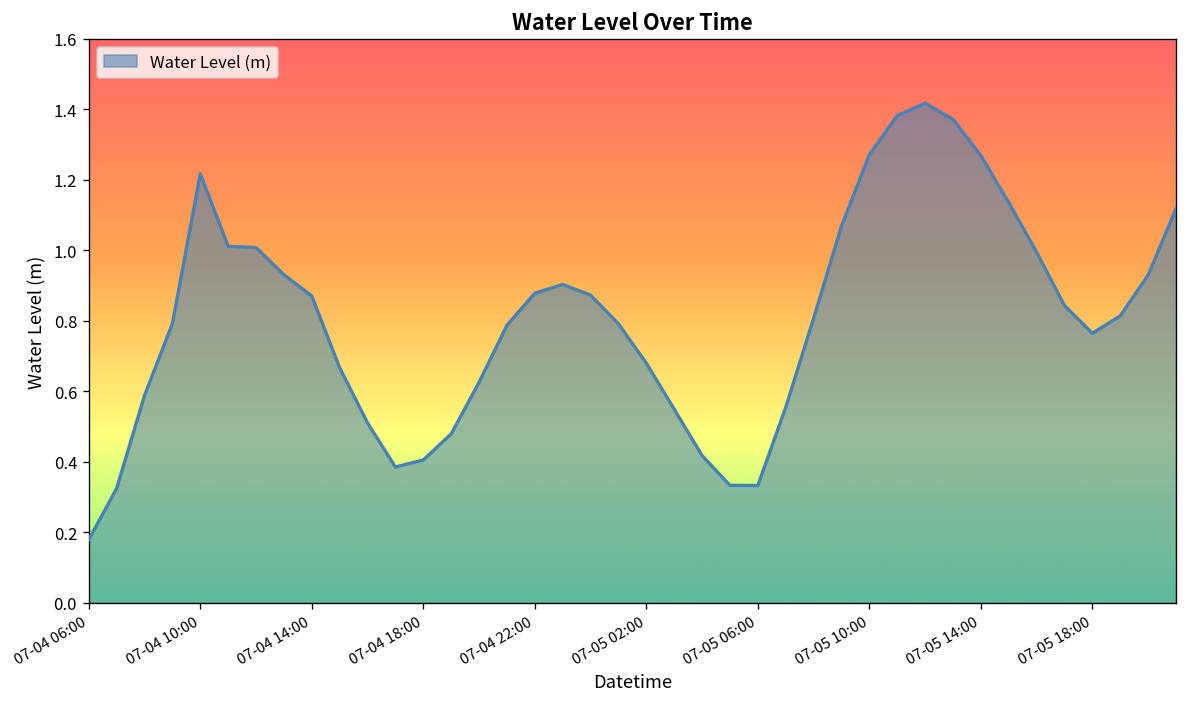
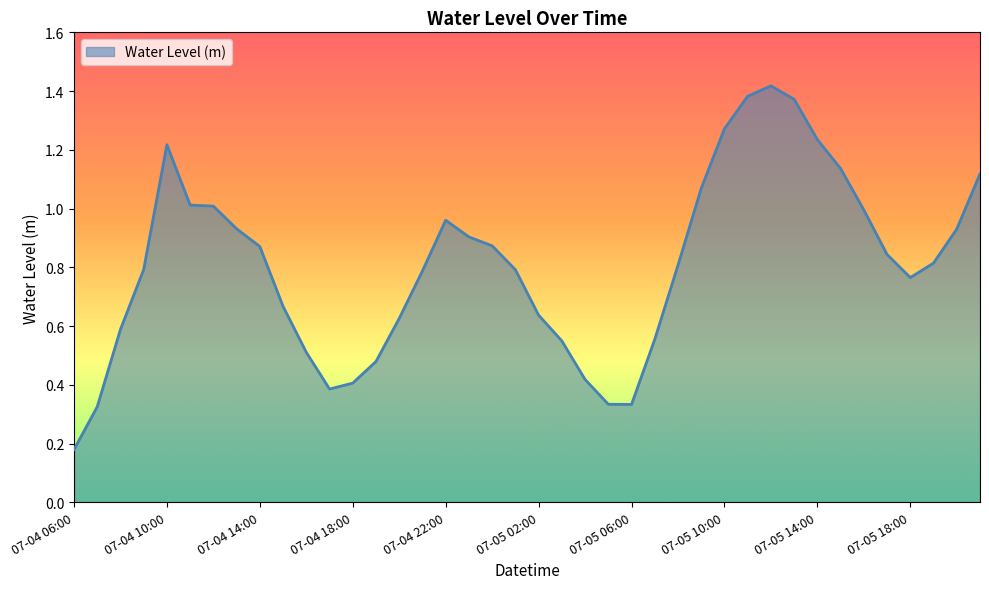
  {
    "07-04 06:00": 0.18,
    "07-04 10:00": 1.22,
    "07-04 14:00": 0.87,
    "07-04 18:00": 0.41,
-   "07-04 22:00": 0.88,
-   "07-05 02:00": 0.68,
+   "07-04 22:00": 0.96,
+   "07-05 02:00": 0.64,
    "07-05 06:00": 0.33,
    "07-05 10:00": 1.27,
-   "07-05 14:00": 1.27,
+   "07-05 14:00": 1.23,
    "07-05 18:00": 0.77
  }
